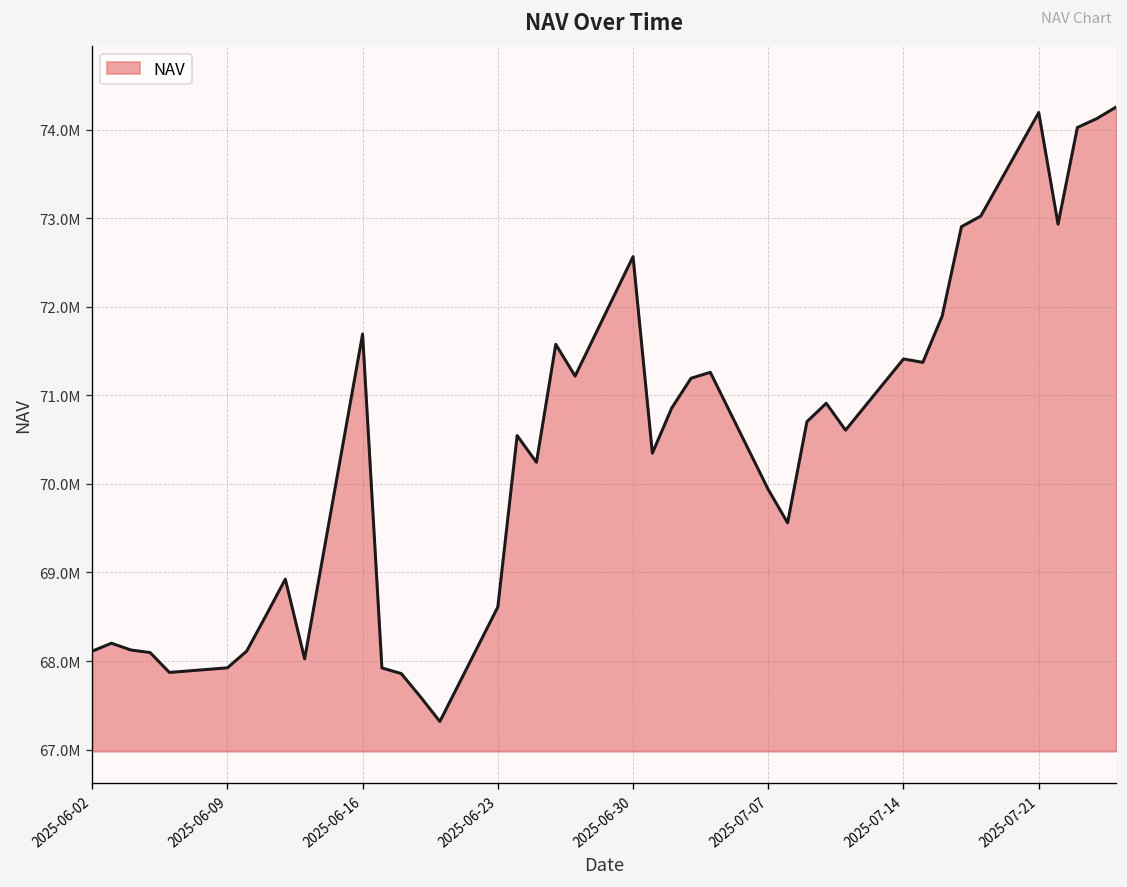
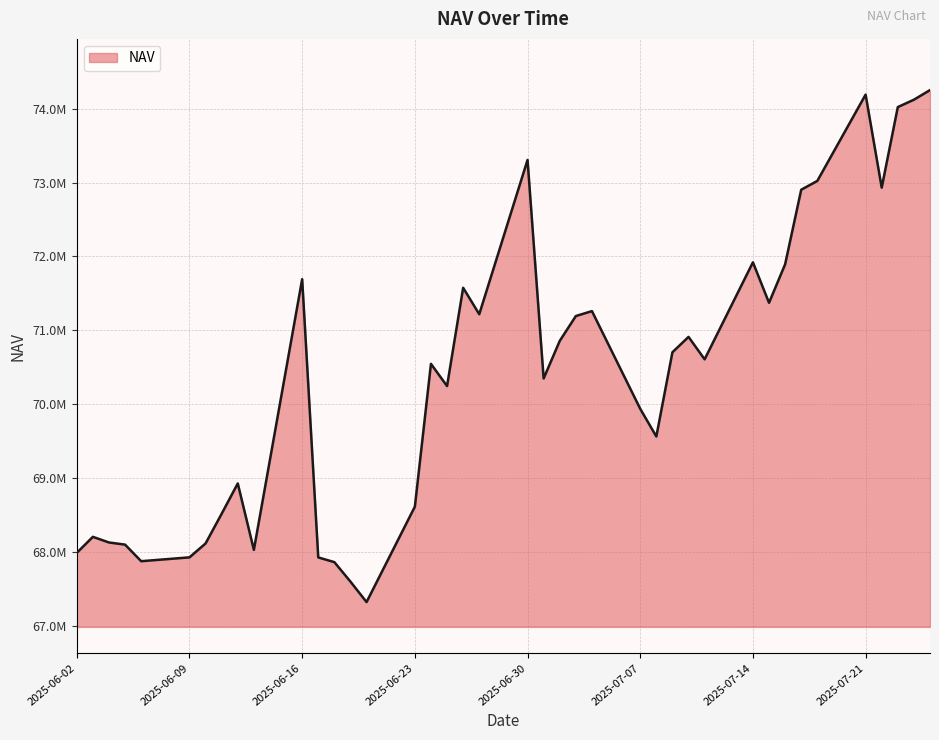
  {
-   "2025-06-02": 68100000,
+   "2025-06-02": 68000000,
    "2025-06-09": 67900000,
    "2025-06-16": 71700000,
    "2025-06-23": 68600000,
-   "2025-06-30": 72600000,
+   "2025-06-30": 73300000,
    "2025-07-07": 69900000,
-   "2025-07-14": 71400000,
+   "2025-07-14": 71900000,
    "2025-07-21": 74200000
  }
